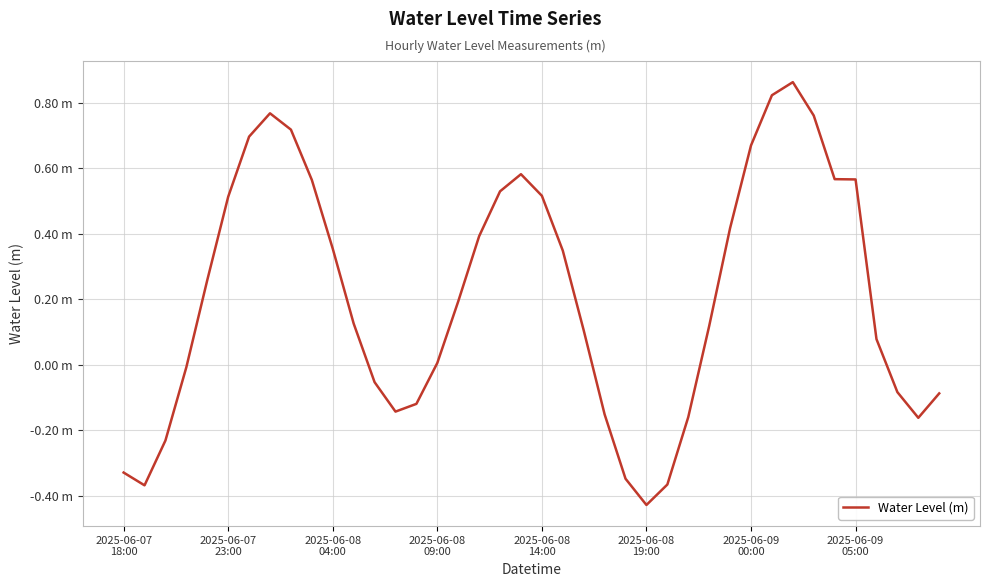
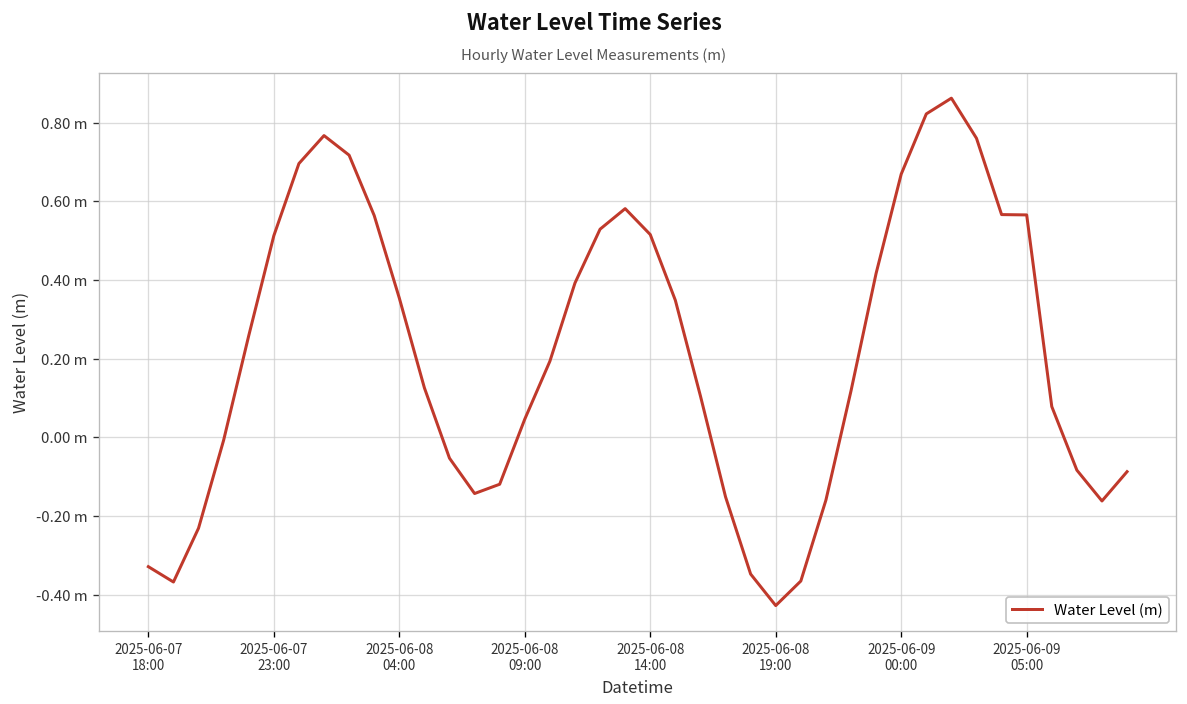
  {
    "2025-06-07 18:00": "-0.33 m",
    "2025-06-07 23:00": "0.51 m",
    "2025-06-08 04:00": "0.35 m",
-   "2025-06-08 09:00": "0.01 m",
+   "2025-06-08 09:00": "0.05 m",
    "2025-06-08 14:00": "0.52 m",
    "2025-06-08 19:00": "-0.43 m",
    "2025-06-09 00:00": "0.67 m",
    "2025-06-09 05:00": "0.57 m"
  }
